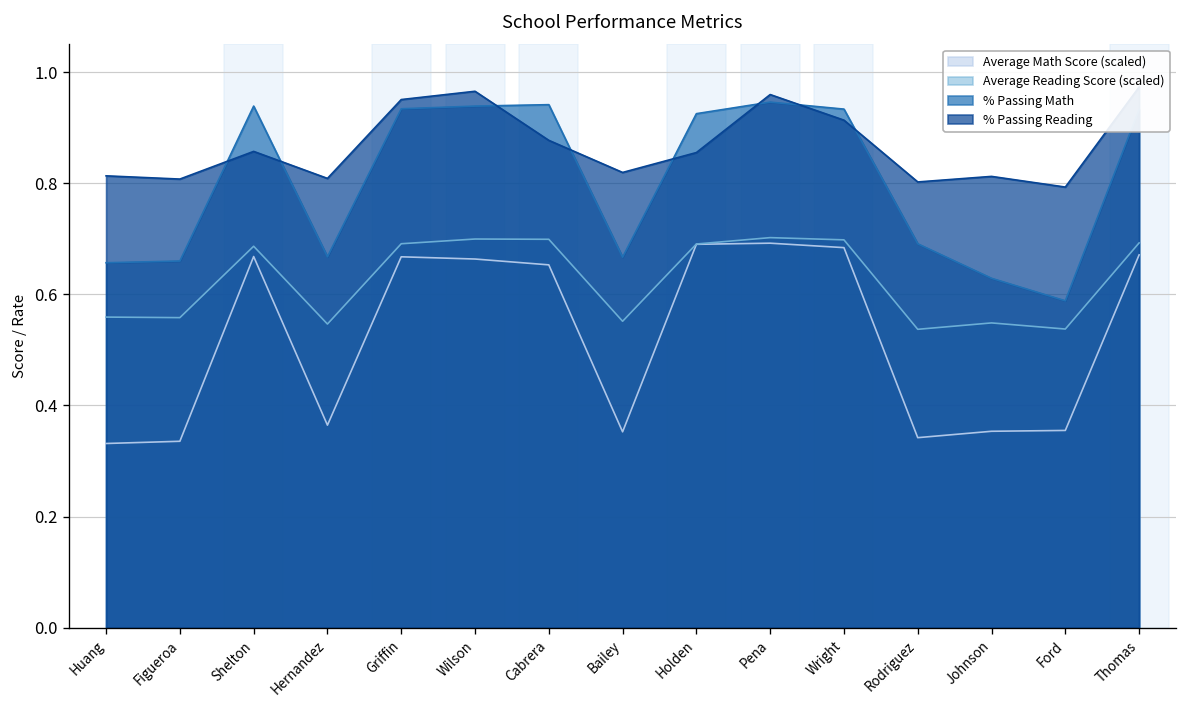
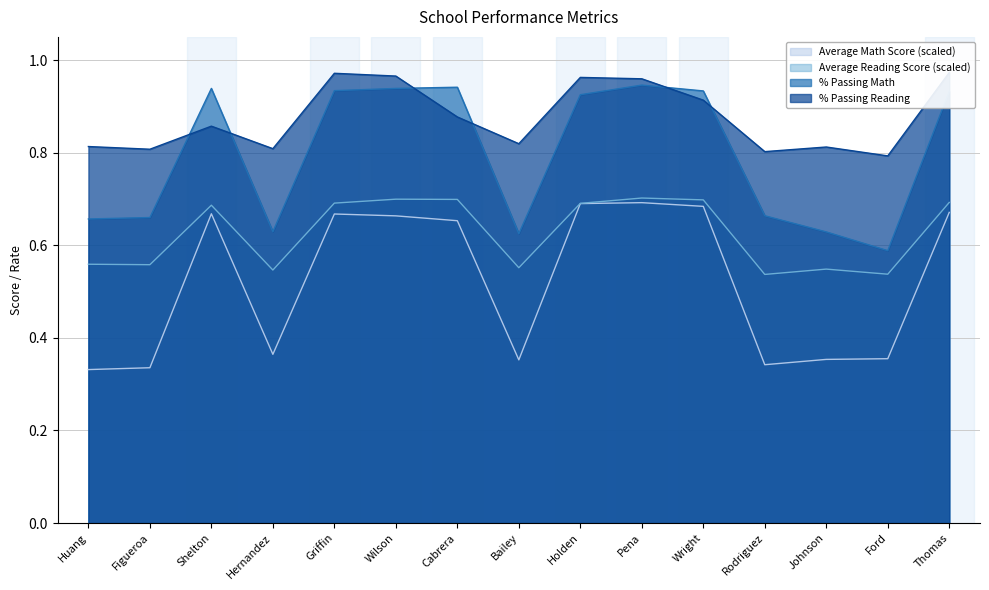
  {
    "% Passing Math": {
      "Huang": 0.66,
      "Figueroa": 0.66,
      "Shelton": 0.94,
-     "Hernandez": 0.67,
+     "Hernandez": 0.63,
      "Griffin": 0.93,
      "Wilson": 0.94,
      "Cabrera": 0.94,
-     "Bailey": 0.67,
+     "Bailey": 0.62,
      "Holden": 0.93,
      "Pena": 0.95,
      "Wright": 0.93,
-     "Rodriguez": 0.69,
+     "Rodriguez": 0.66,
      "Johnson": 0.63,
      "Ford": 0.59
    },
    "% Passing Reading": {
      "Huang": 0.81,
      "Figueroa": 0.81,
      "Shelton": 0.86,
      "Hernandez": 0.81,
-     "Griffin": 0.95,
+     "Griffin": 0.97,
      "Wilson": 0.97,
      "Cabrera": 0.88,
      "Bailey": 0.82,
-     "Holden": 0.86,
+     "Holden": 0.96,
      "Pena": 0.96,
      "Wright": 0.91,
      "Rodriguez": 0.80,
      "Johnson": 0.81,
      "Ford": 0.79
    }
  }
